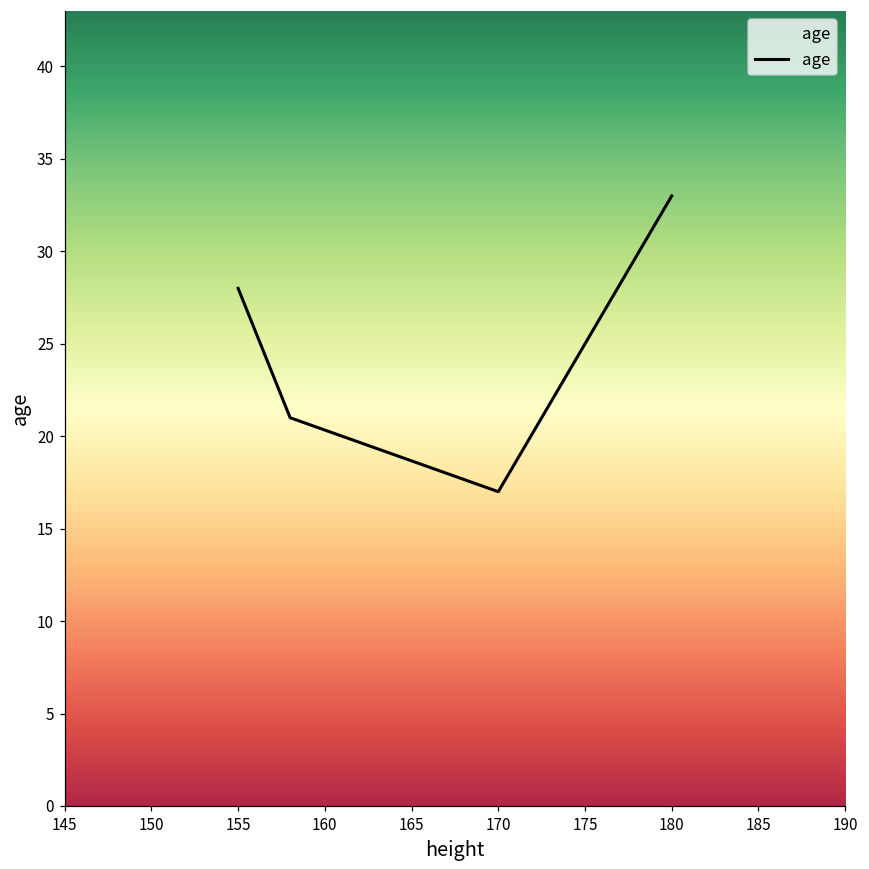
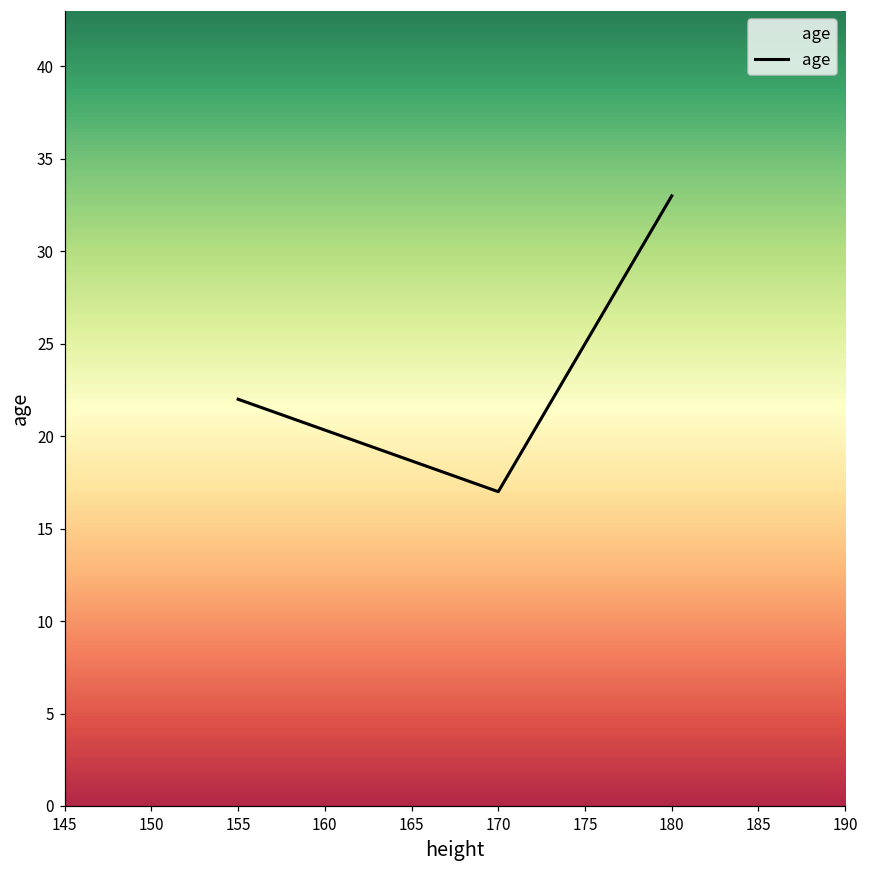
  {
-   "155": 28,
+   "155": 22,
    "170": 17,
    "180": 33
  }
